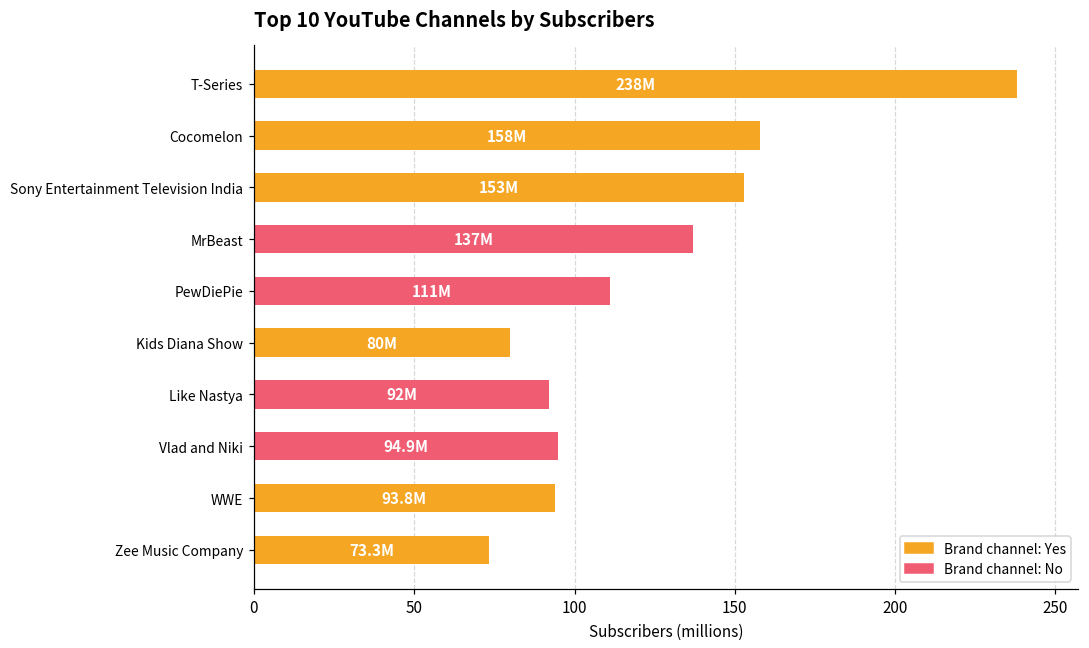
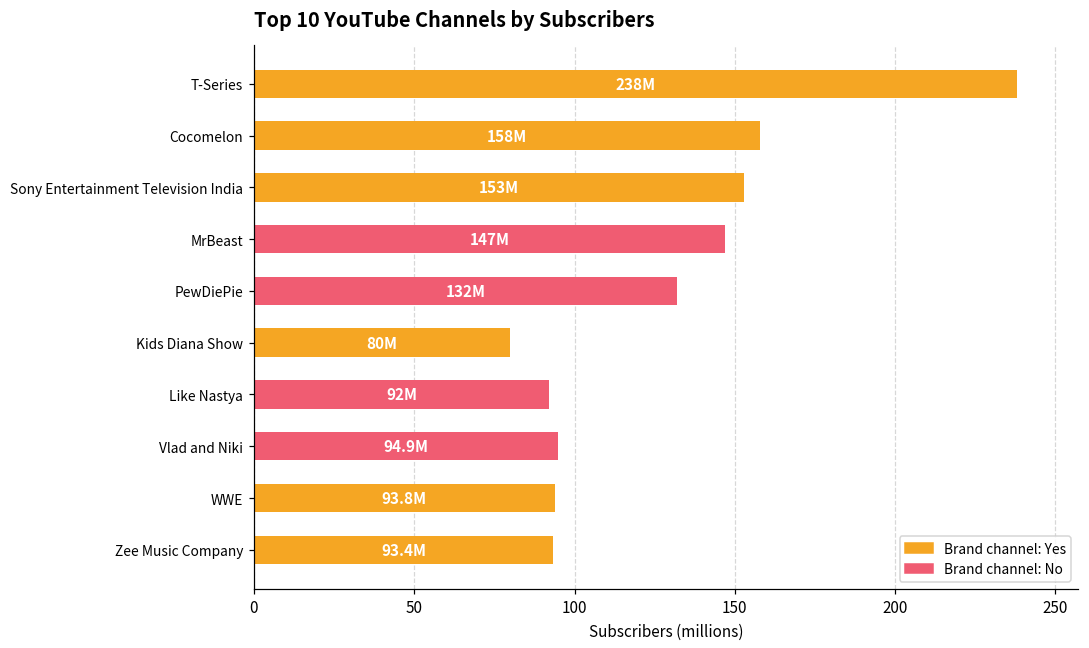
  {
    "T-Series": "238M",
    "Cocomelon": "158M",
    "Sony Entertainment Television India": "153M",
-   "MrBeast": "137M",
-   "PewDiePie": "111M",
+   "MrBeast": "147M",
+   "PewDiePie": "132M",
    "Kids Diana Show": "80M",
    "Like Nastya": "92M",
    "Vlad and Niki": "94.9M",
    "WWE": "93.8M",
-   "Zee Music Company": "73.3M"
+   "Zee Music Company": "93.4M"
  }
